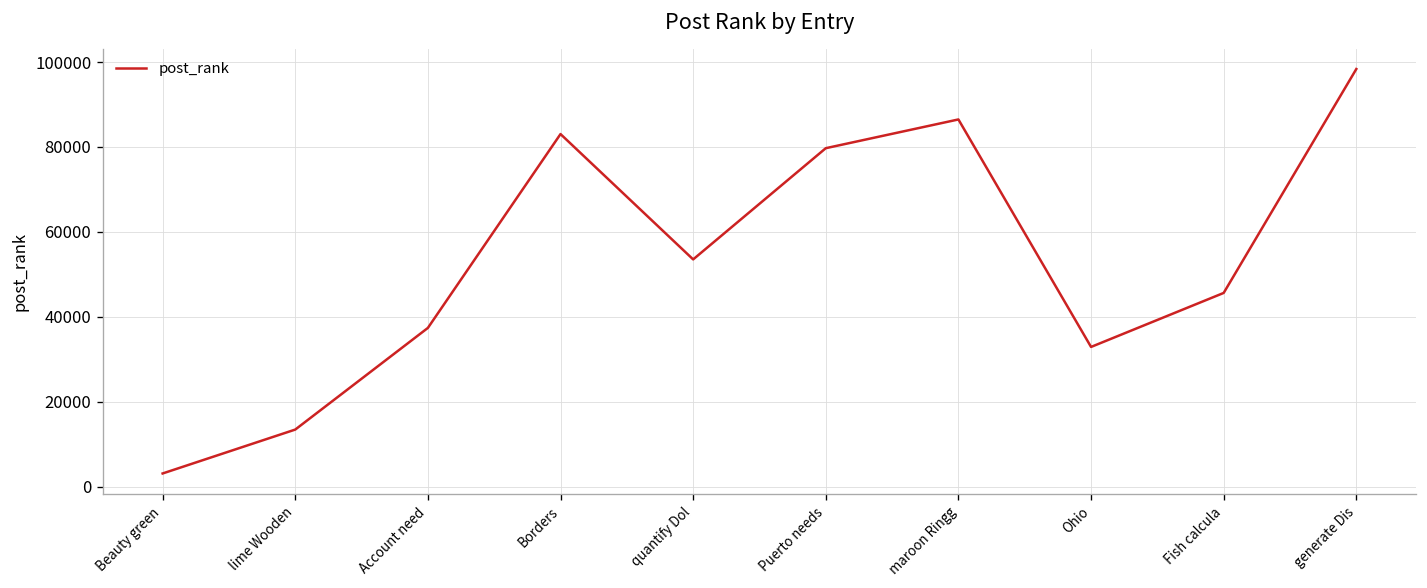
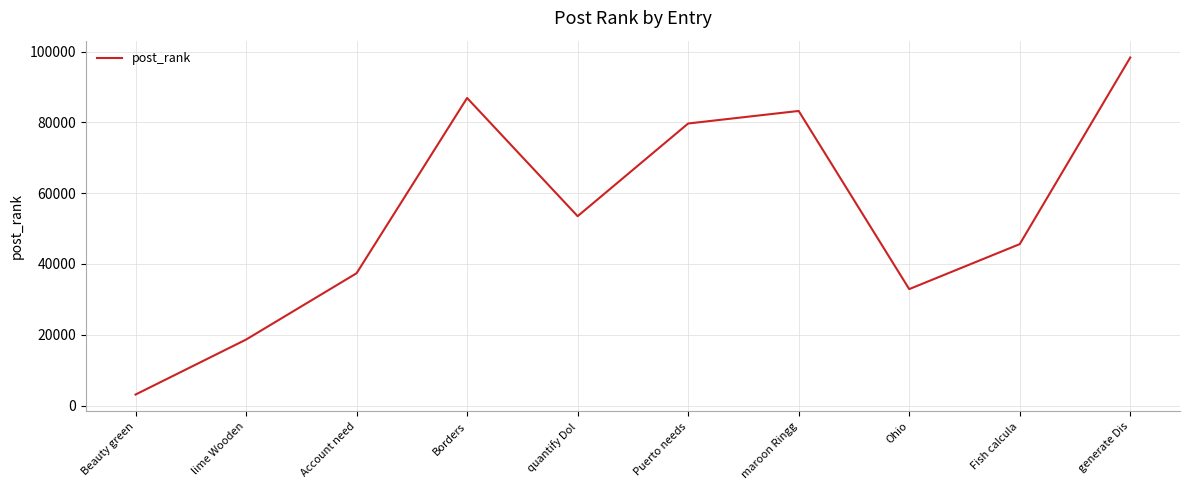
  {
    "Beauty green": 3000,
-   "lime Wooden": 13000,
+   "lime Wooden": 19000,
    "Account need": 37000,
-   "Borders": 83000,
+   "Borders": 87000,
    "quantify Dol": 54000,
    "Puerto needs": 80000,
-   "maroon Ringg": 86000,
+   "maroon Ringg": 83000,
    "Ohio": 33000,
    "Fish calcula": 46000,
    "generate Dis": 98000
  }
